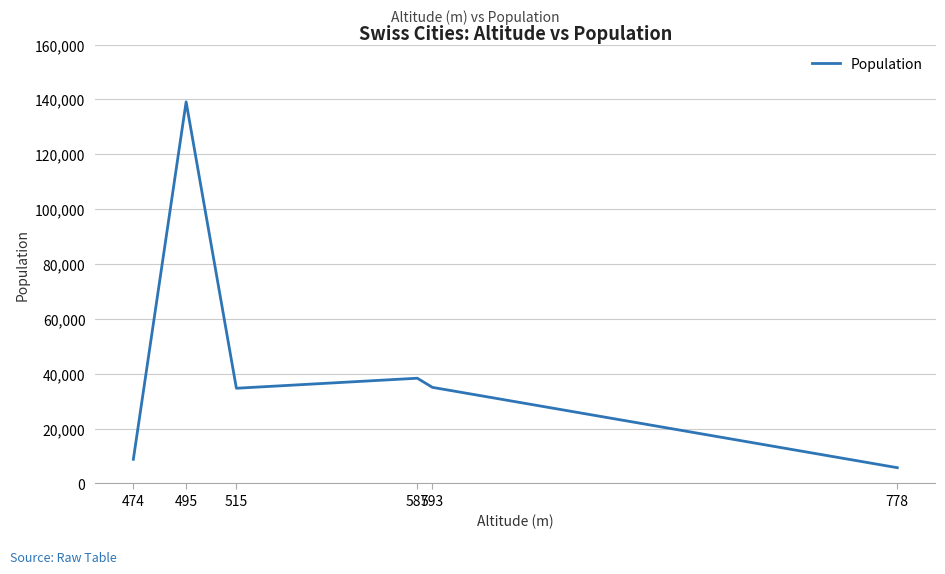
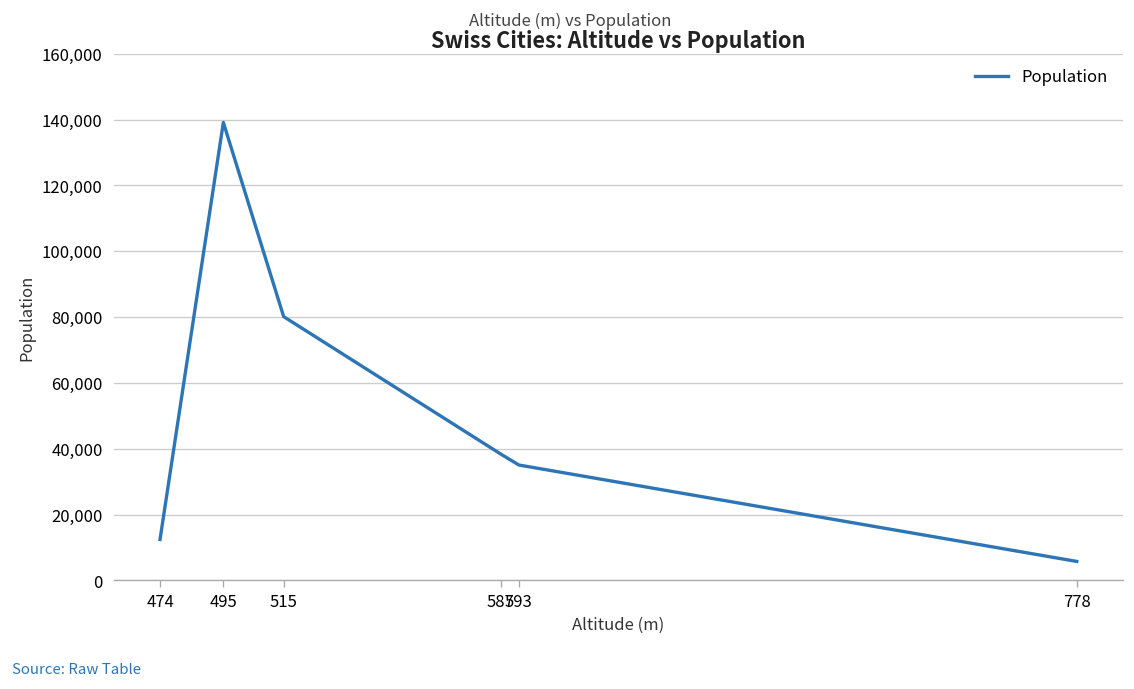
  {
-   "474": "9,000",
+   "474": "12,000",
    "495": "139,000",
-   "515": "35,000",
+   "515": "80,000",
    "778": "6,000"
  }
